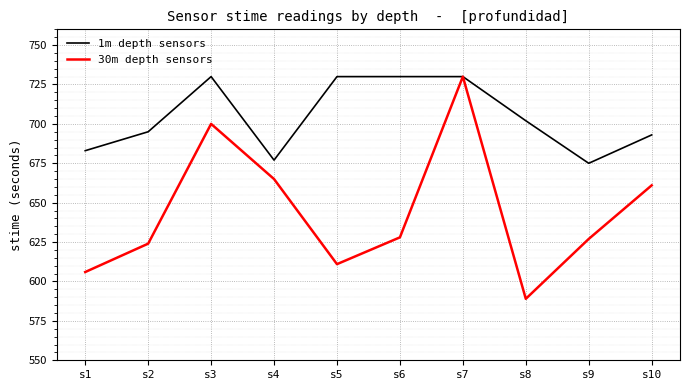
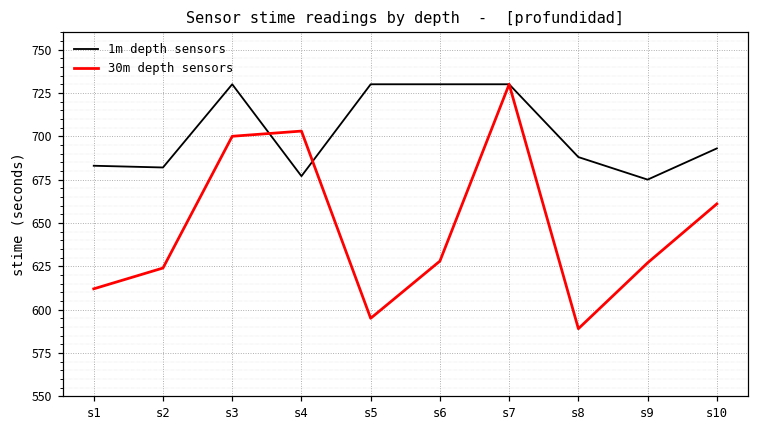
  {
    "1m depth sensors": {
      "s1": 683,
-     "s2": 695,
+     "s2": 682,
      "s3": 730,
      "s4": 677,
      "s5": 730,
      "s6": 730,
-     "s8": 702,
+     "s8": 688,
      "s9": 675,
      "s10": 693
    },
    "30m depth sensors": {
-     "s1": 606,
+     "s1": 612,
      "s2": 624,
      "s3": 700,
-     "s4": 665,
-     "s5": 611,
+     "s4": 703,
+     "s5": 595,
      "s6": 628,
      "s8": 589,
      "s9": 627,
      "s10": 661
    }
  }
